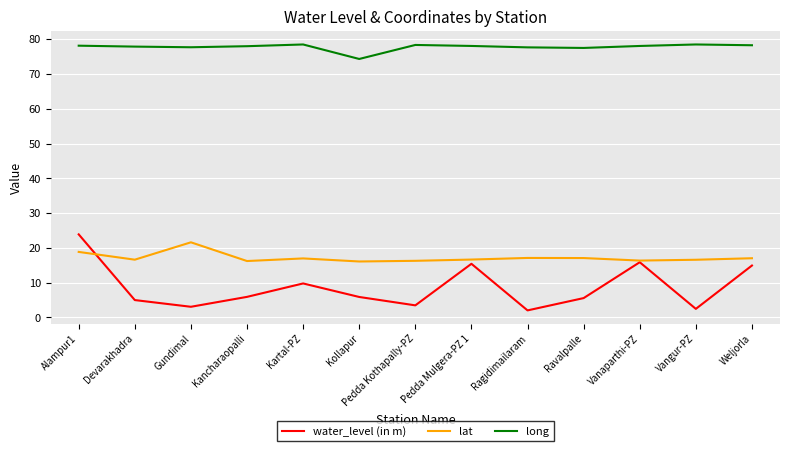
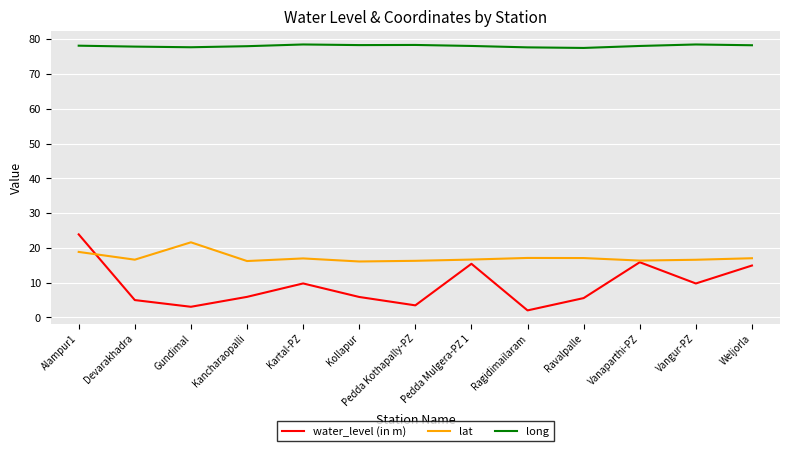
  {
    "water_level (in m)": {
      "Alampur1": 24,
      "Devarakhadra": 5,
      "Gundimal": 3,
      "Kancharaopalli": 6,
      "Kartal-PZ": 10,
      "Kollapur": 6,
      "Pedda Kothapally-PZ": 3,
      "Pedda Mulgera-PZ 1": 15,
      "Ragidimailaram": 2,
      "Ravalpalle": 6,
-     "Vangur-PZ": 2,
+     "Vangur-PZ": 10,
      "Weljorla": 15
    },
    "lat": {
      "Alampur1": 19,
      "Devarakhadra": 17,
      "Gundimal": 22,
      "Kancharaopalli": 16,
      "Kartal-PZ": 17,
      "Kollapur": 16,
      "Pedda Kothapally-PZ": 16,
      "Pedda Mulgera-PZ 1": 17,
      "Ragidimailaram": 17,
      "Ravalpalle": 17,
      "Vangur-PZ": 17,
      "Weljorla": 17
    },
    "long": {
      "Alampur1": 78,
      "Devarakhadra": 78,
      "Gundimal": 78,
      "Kancharaopalli": 78,
      "Kartal-PZ": 79,
-     "Kollapur": 74,
+     "Kollapur": 78,
      "Pedda Kothapally-PZ": 78,
      "Pedda Mulgera-PZ 1": 78,
      "Ragidimailaram": 78,
      "Ravalpalle": 78,
      "Vanaparthi-PZ": 78,
      "Vangur-PZ": 79,
      "Weljorla": 78
    }
  }
